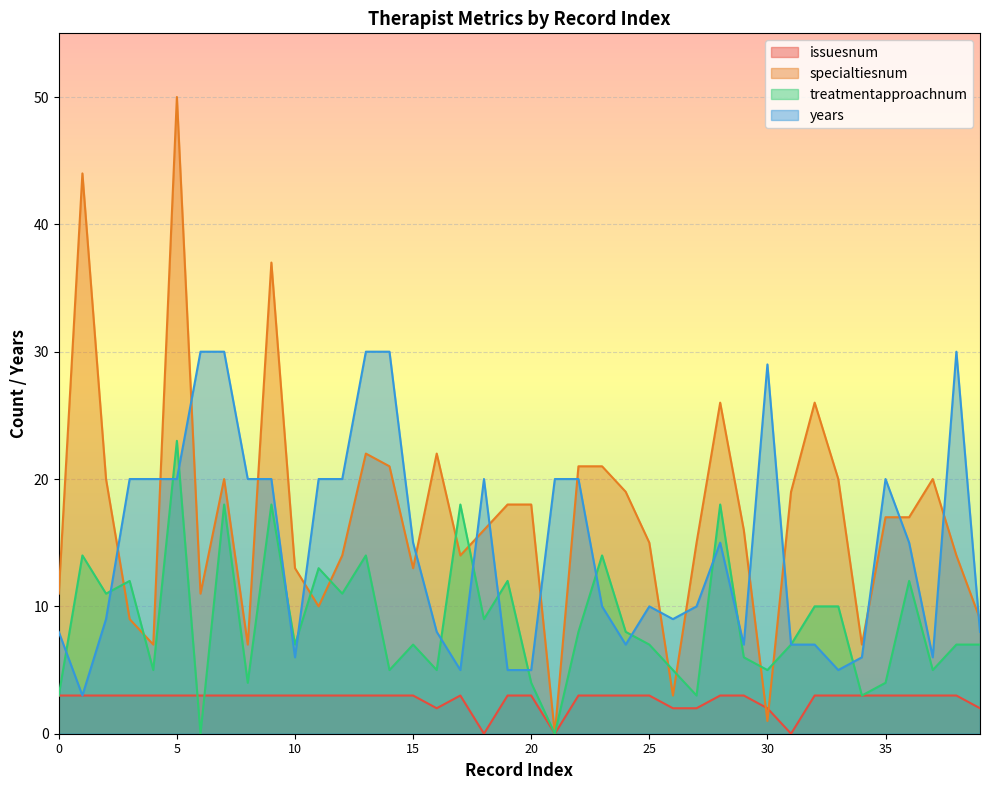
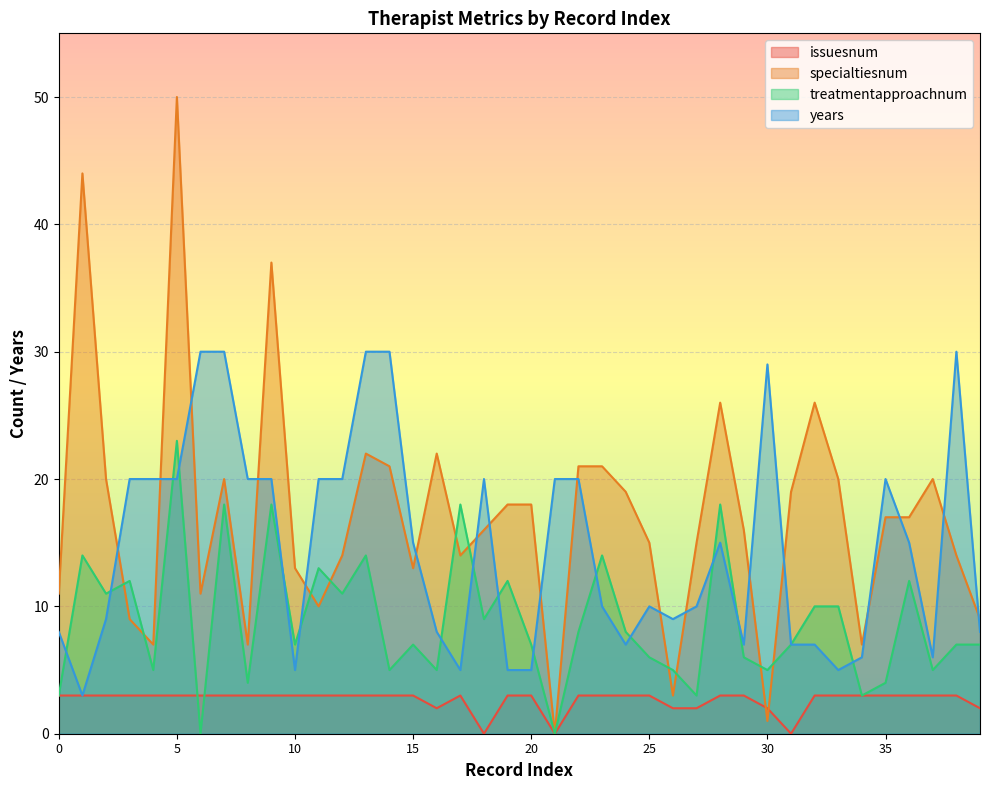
  {
    "treatmentapproachnum": {
      "5": 23,
      "10": 7,
      "15": 7,
-     "20": 4,
-     "25": 7,
+     "20": 7,
+     "25": 6,
      "30": 5,
      "35": 4
    },
    "years": {
      "0": 8,
      "5": 20,
-     "10": 6,
+     "10": 5,
      "15": 15,
      "20": 5,
      "25": 10,
      "30": 29,
      "35": 20
    }
  }
